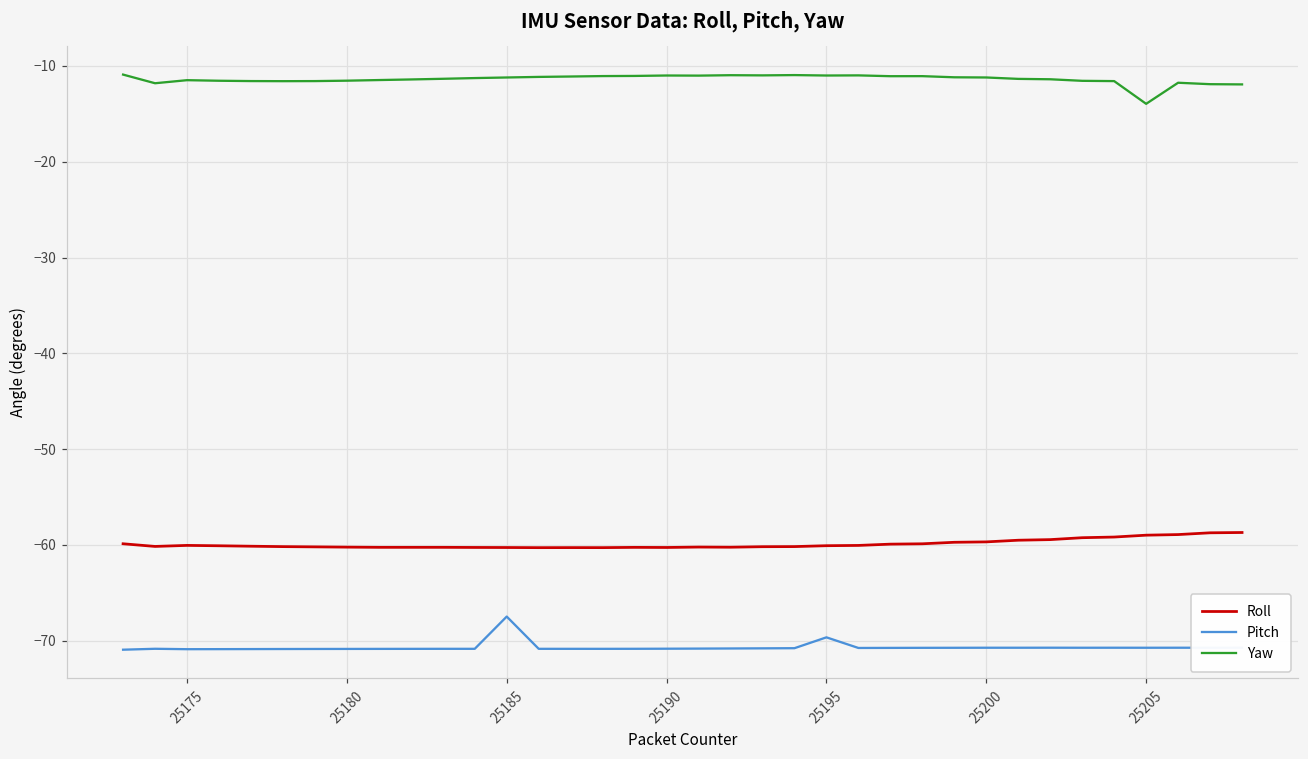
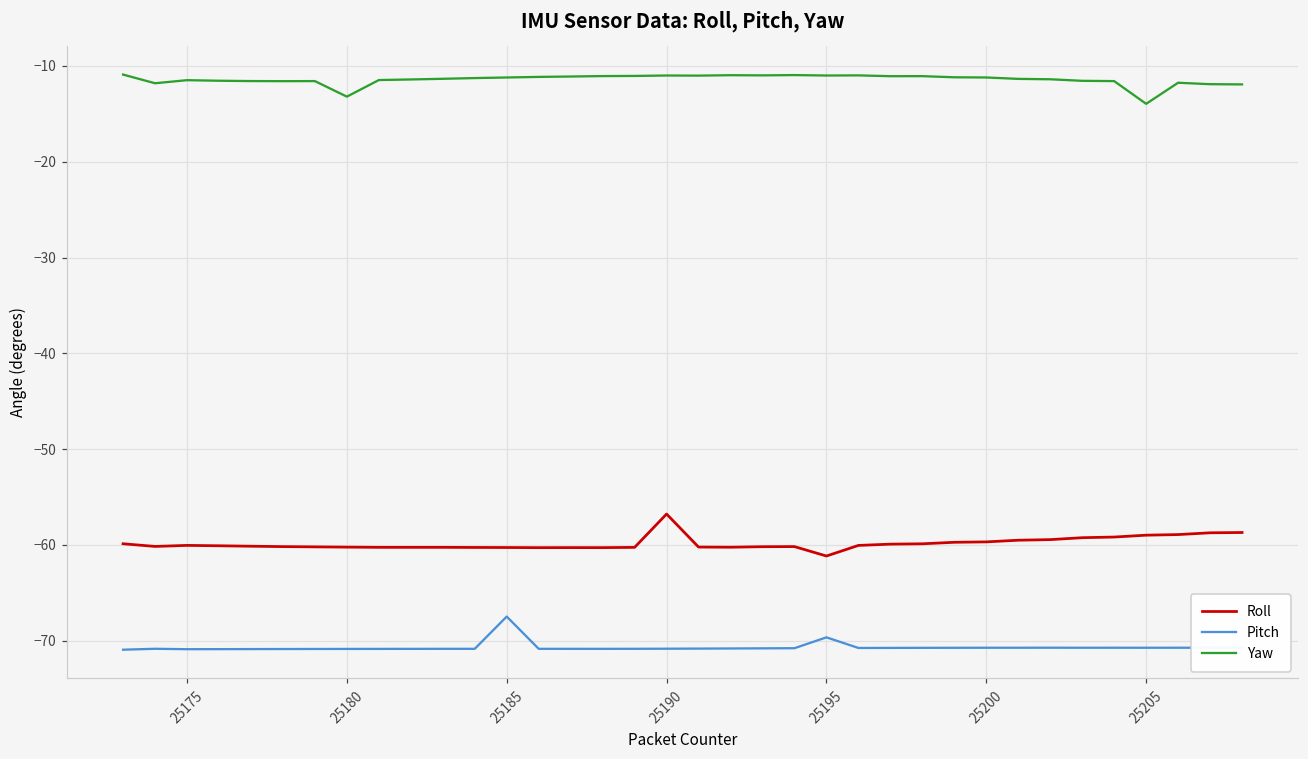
  {
    "Roll": {
      "25175": -60,
      "25180": -60,
      "25185": -60,
-     "25190": -60,
-     "25195": -60,
+     "25190": -57,
+     "25195": -61,
      "25200": -60,
      "25205": -59
    },
    "Pitch": {
      "25175": -71,
      "25180": -71,
      "25185": -67,
      "25190": -71,
      "25195": -70,
      "25200": -71,
      "25205": -71
    },
    "Yaw": {
      "25175": -11,
-     "25180": -12,
+     "25180": -13,
      "25185": -11,
      "25190": -11,
      "25195": -11,
      "25200": -11,
      "25205": -14
    }
  }
